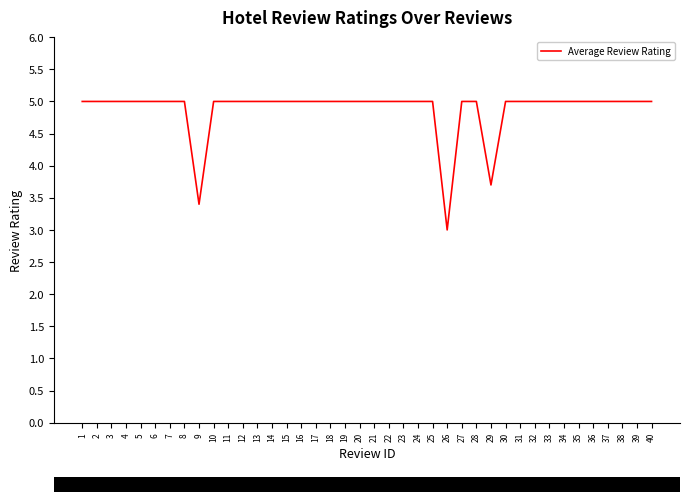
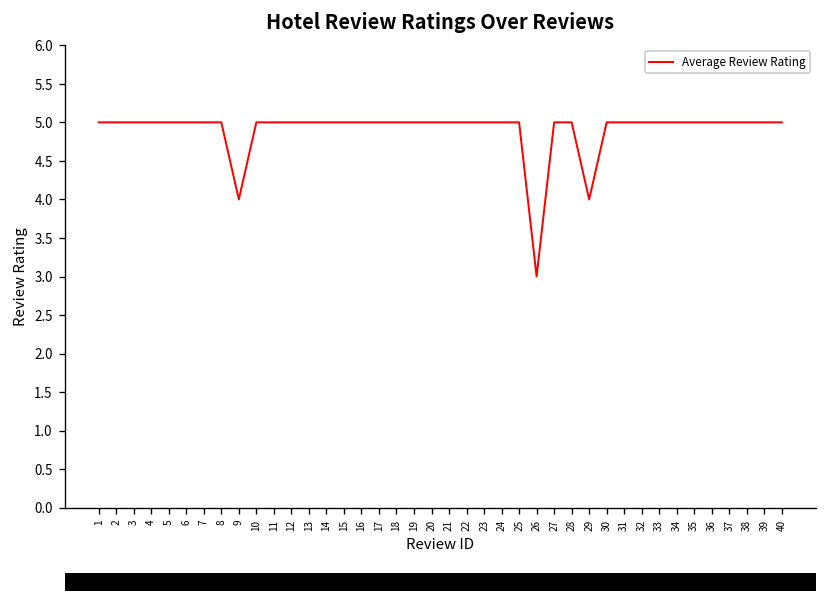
  {
    "1": 5.0,
    "2": 5.0,
    "3": 5.0,
    "4": 5.0,
    "5": 5.0,
    "6": 5.0,
    "7": 5.0,
    "8": 5.0,
-   "9": 3.4,
+   "9": 4.0,
    "10": 5.0,
    "11": 5.0,
    "12": 5.0,
    "13": 5.0,
    "14": 5.0,
    "15": 5.0,
    "16": 5.0,
    "17": 5.0,
    "18": 5.0,
    "19": 5.0,
    "20": 5.0,
    "21": 5.0,
    "22": 5.0,
    "23": 5.0,
    "24": 5.0,
    "25": 5.0,
    "26": 3.0,
    "27": 5.0,
    "28": 5.0,
-   "29": 3.7,
+   "29": 4.0,
    "30": 5.0,
    "31": 5.0,
    "32": 5.0,
    "33": 5.0,
    "34": 5.0,
    "35": 5.0,
    "36": 5.0,
    "37": 5.0,
    "38": 5.0,
    "39": 5.0,
    "40": 5.0
  }
